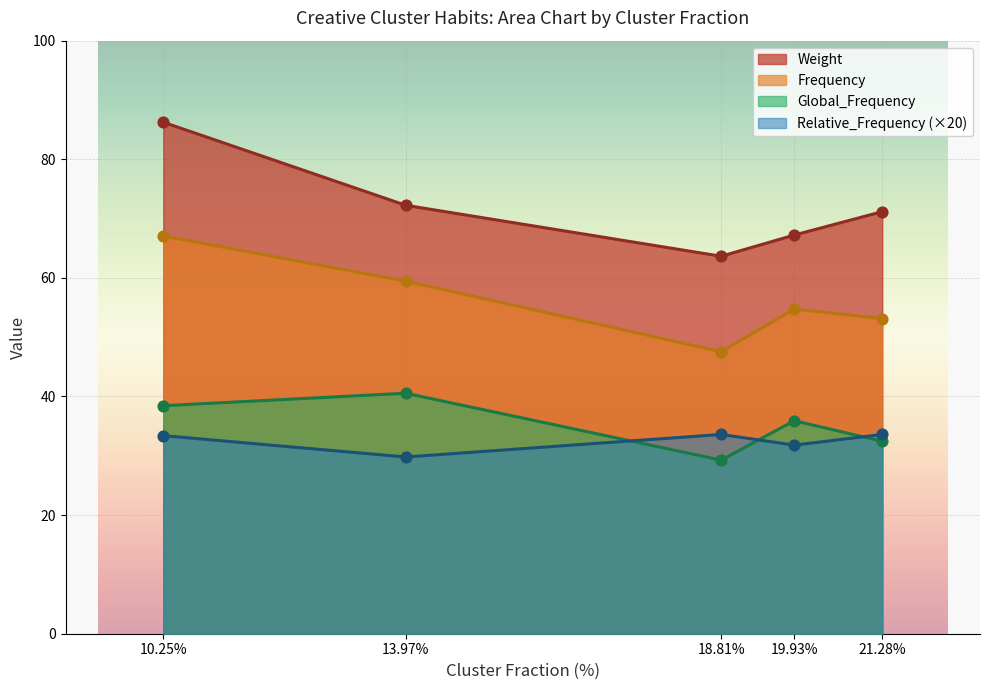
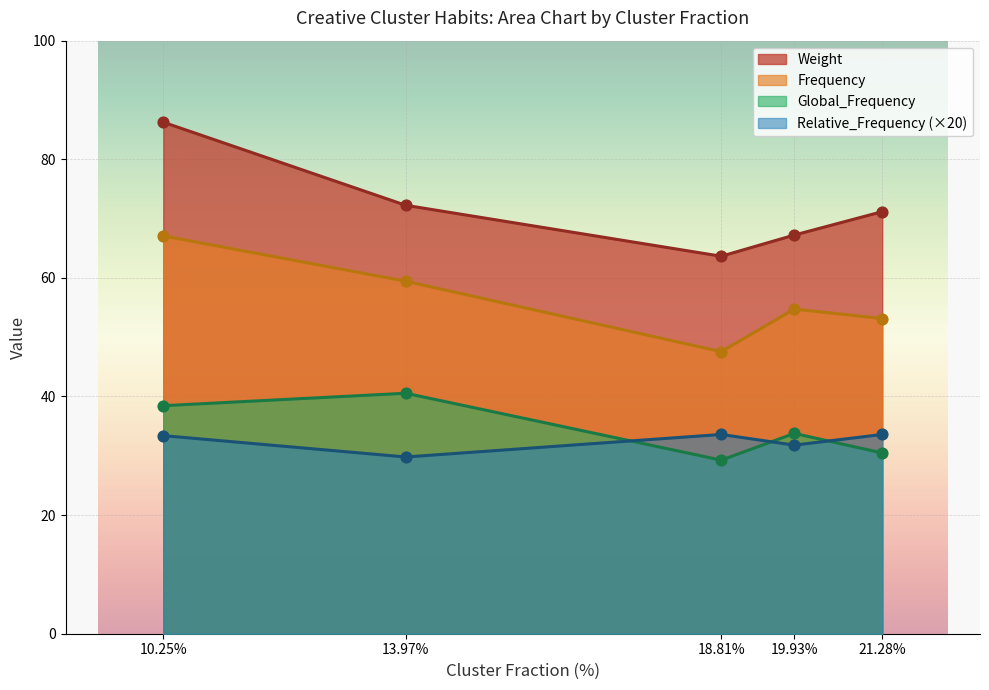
  {
    "Global_Frequency": {
-     "19.93%": 36,
-     "21.28%": 32
+     "19.93%": 34,
+     "21.28%": 30
    }
  }
